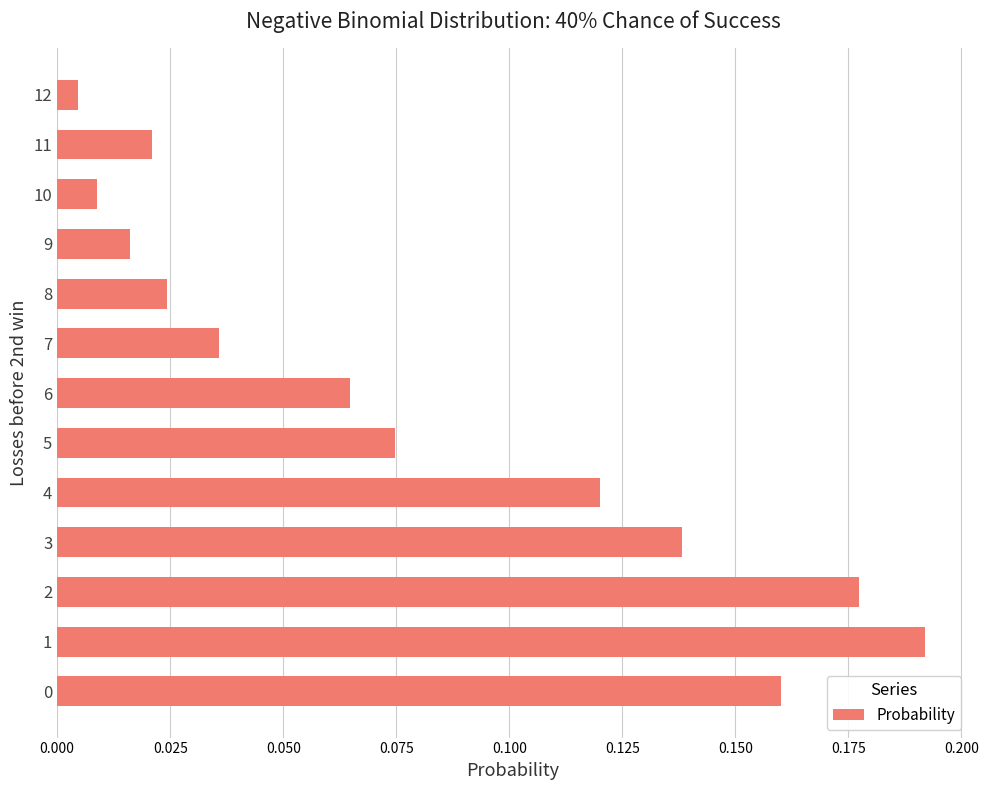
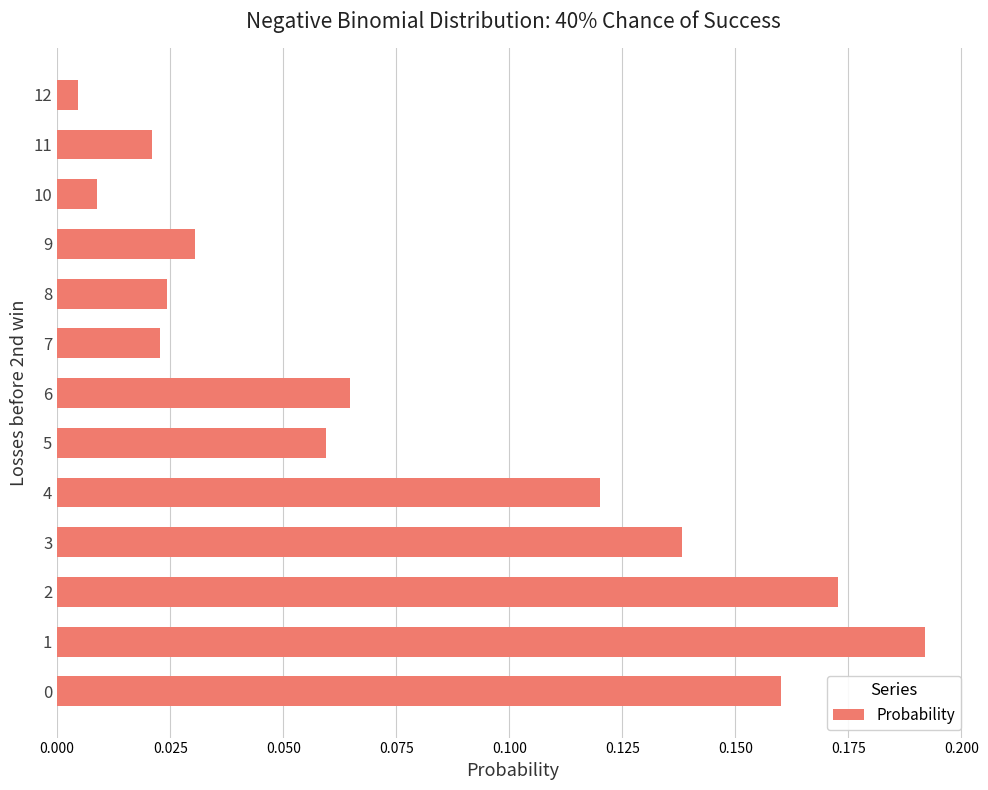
  {
    "12": 0.005,
    "11": 0.021,
    "10": 0.009,
-   "9": 0.016,
+   "9": 0.030,
    "8": 0.024,
-   "7": 0.036,
+   "7": 0.023,
    "6": 0.065,
-   "5": 0.075,
+   "5": 0.060,
    "4": 0.120,
    "3": 0.138,
-   "2": 0.177,
+   "2": 0.173,
    "1": 0.192,
    "0": 0.160
  }
